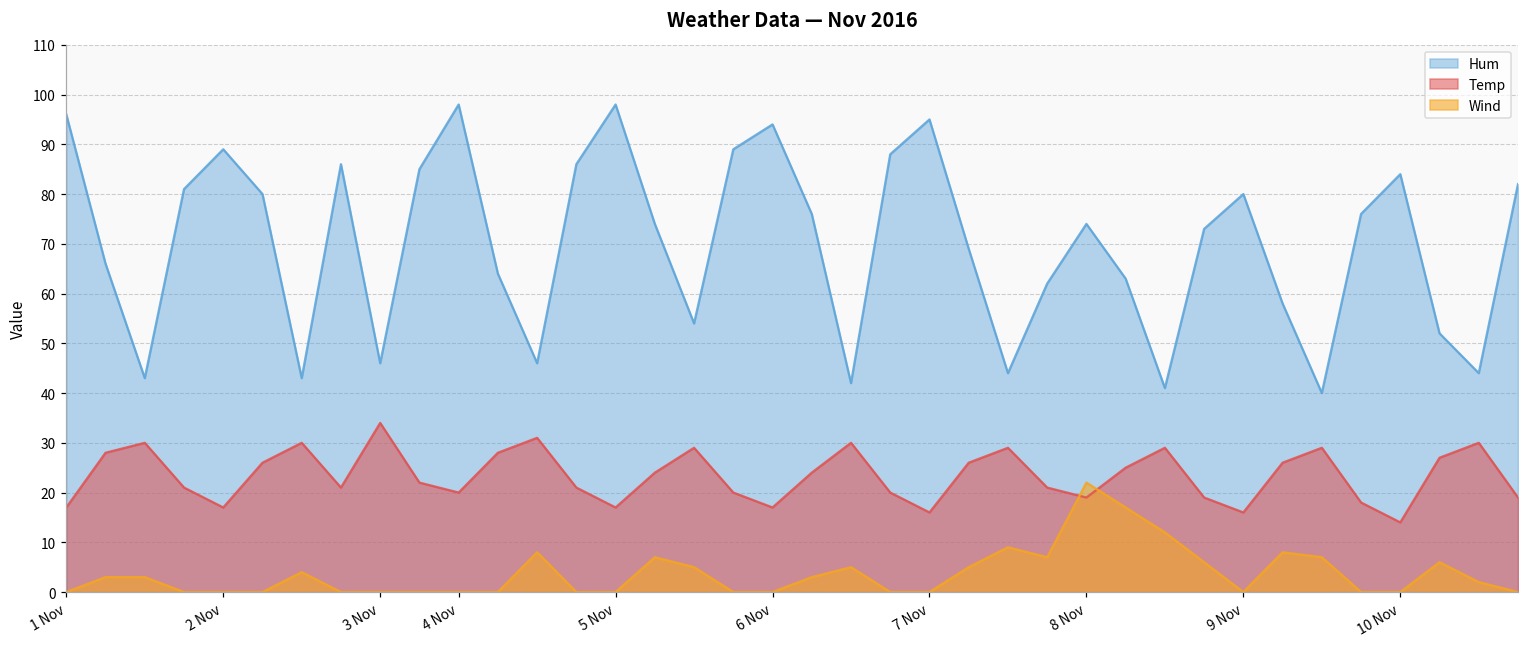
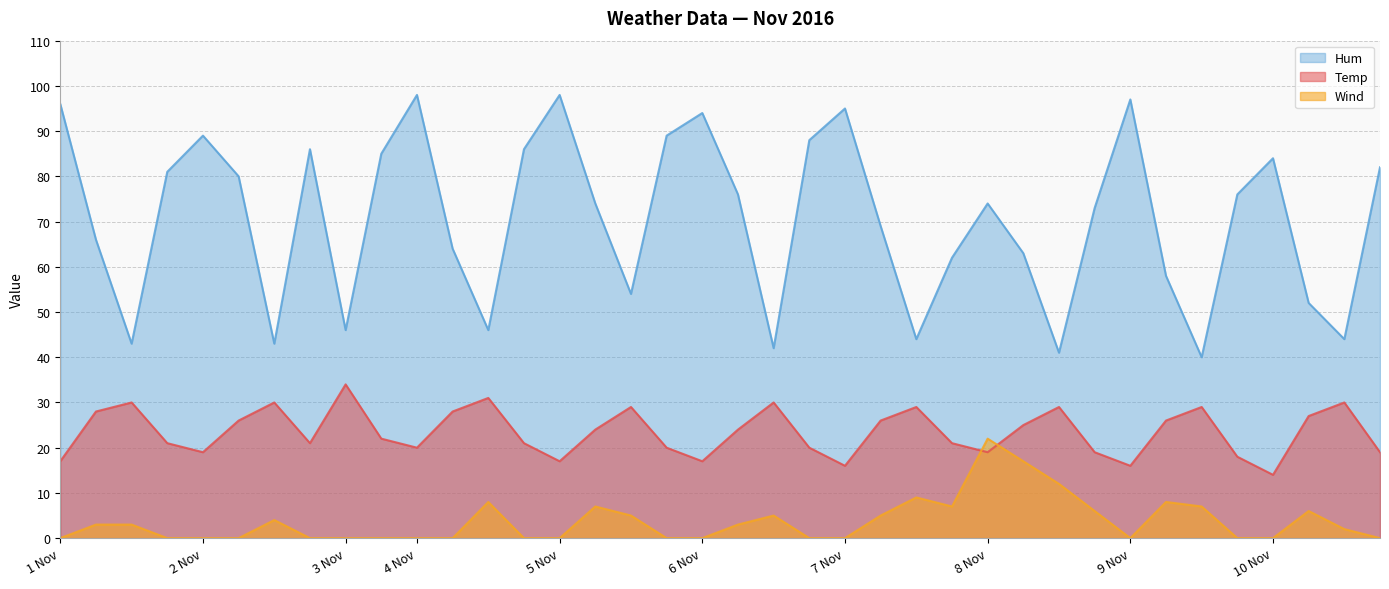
  {
    "Hum": {
      "1 Nov": 96,
      "2 Nov": 89,
      "3 Nov": 46,
      "4 Nov": 98,
      "5 Nov": 98,
      "6 Nov": 94,
      "7 Nov": 95,
      "8 Nov": 74,
-     "9 Nov": 80,
+     "9 Nov": 97,
      "10 Nov": 84
    },
    "Temp": {
      "1 Nov": 17,
-     "2 Nov": 17,
+     "2 Nov": 19,
      "3 Nov": 34,
      "4 Nov": 20,
      "5 Nov": 17,
      "6 Nov": 17,
      "7 Nov": 16,
      "8 Nov": 19,
      "9 Nov": 16,
      "10 Nov": 14
    },
    "Wind": {
      "1 Nov": 0,
      "2 Nov": 0,
      "3 Nov": 0,
      "4 Nov": 0,
      "5 Nov": 0,
      "6 Nov": 0,
      "7 Nov": 0,
      "8 Nov": 22,
      "9 Nov": 0,
      "10 Nov": 0
    }
  }
